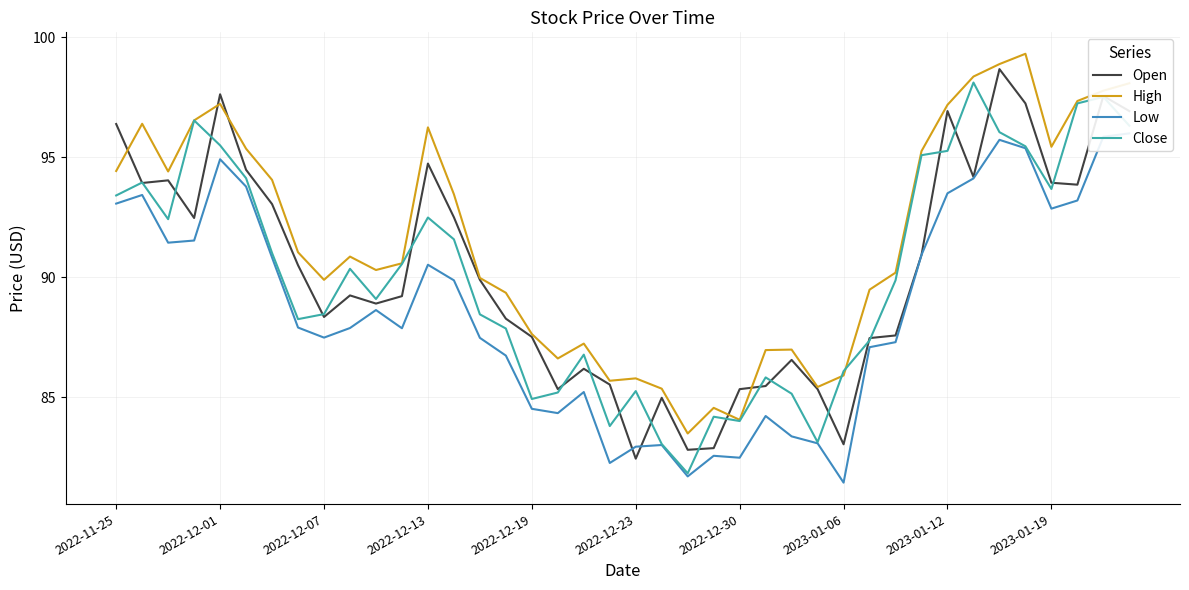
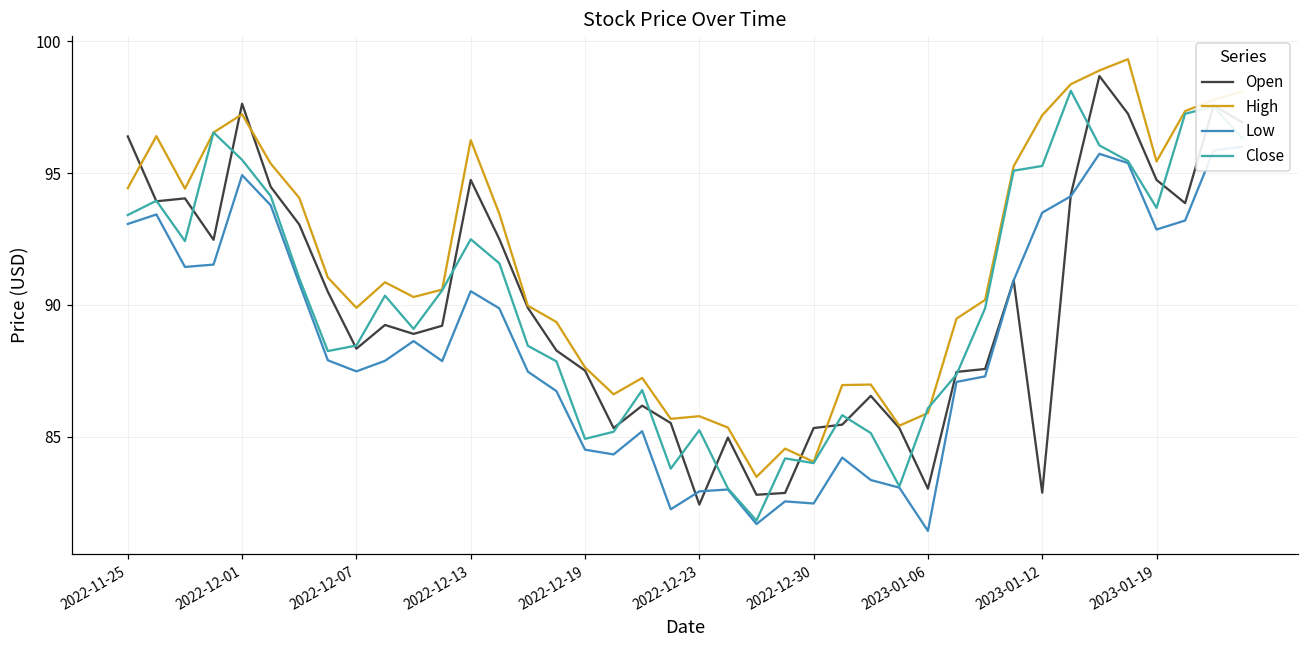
  {
    "Open": {
      "2022-11-25": 96.4,
      "2022-12-01": 97.6,
      "2022-12-07": 88.3,
      "2022-12-13": 94.7,
      "2022-12-19": 87.5,
      "2022-12-23": 82.4,
      "2022-12-30": 85.3,
      "2023-01-06": 83.0,
-     "2023-01-12": 96.9,
-     "2023-01-19": 93.9
+     "2023-01-12": 82.9,
+     "2023-01-19": 94.7
    },
    "High": {
      "2022-11-25": 94.4,
      "2022-12-01": 97.2,
      "2022-12-07": 89.9,
      "2022-12-13": 96.3,
      "2022-12-19": 87.6,
      "2022-12-23": 85.8,
      "2023-01-06": 85.9,
      "2023-01-12": 97.2,
      "2023-01-19": 95.4
    }
  }
